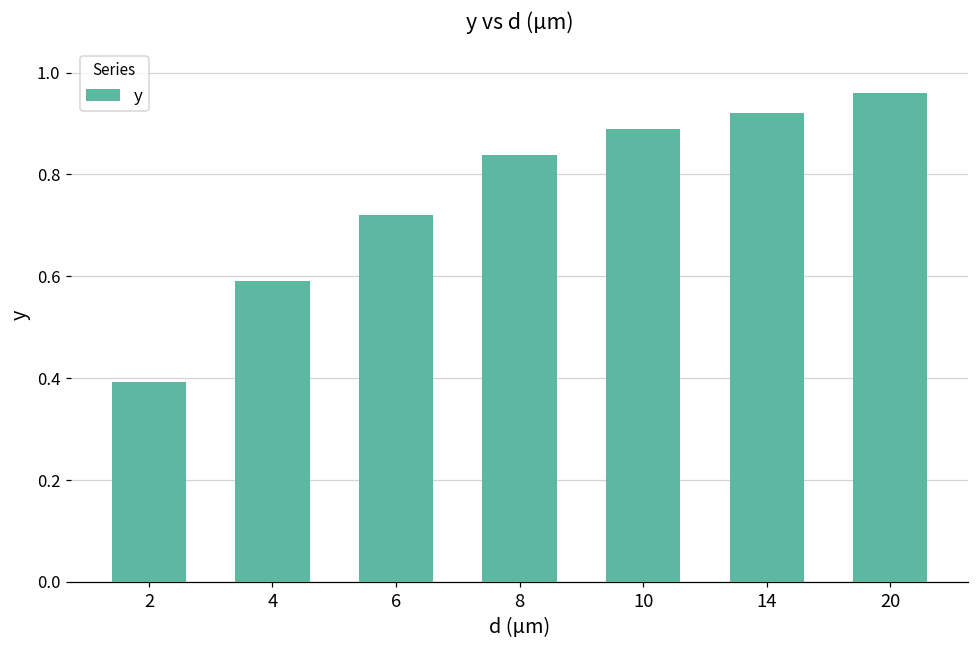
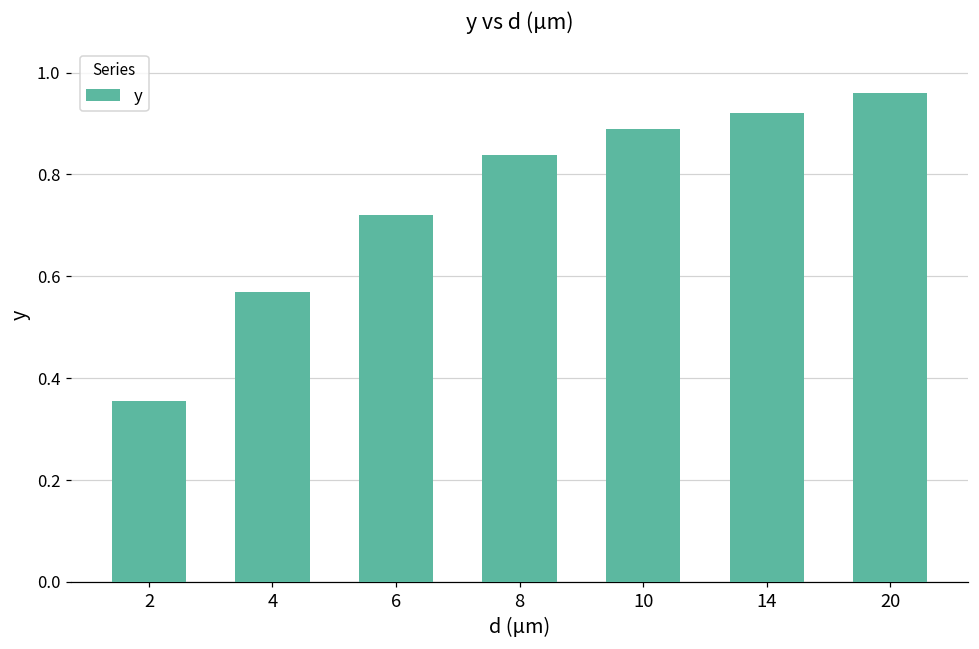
  {
-   "2": 0.39,
-   "4": 0.59,
+   "2": 0.36,
+   "4": 0.57,
    "6": 0.72,
    "8": 0.84,
    "10": 0.89,
    "14": 0.92,
    "20": 0.96
  }
